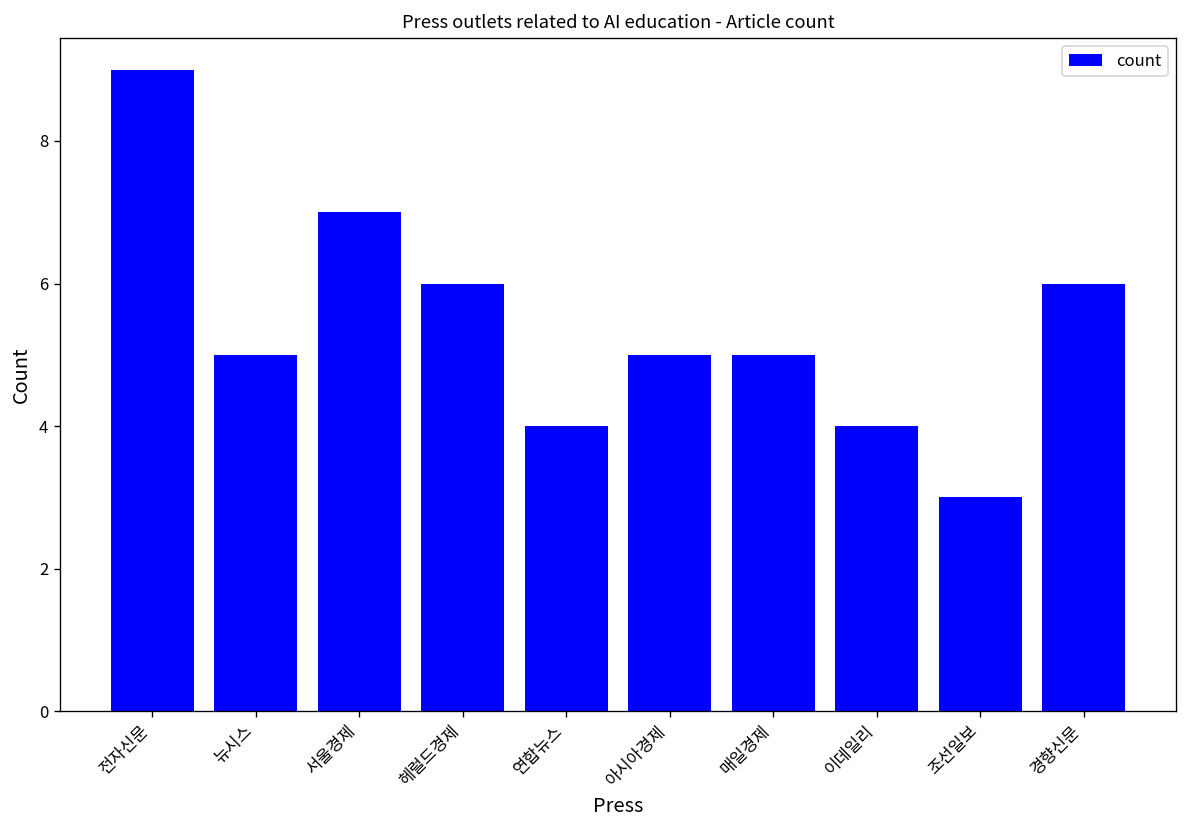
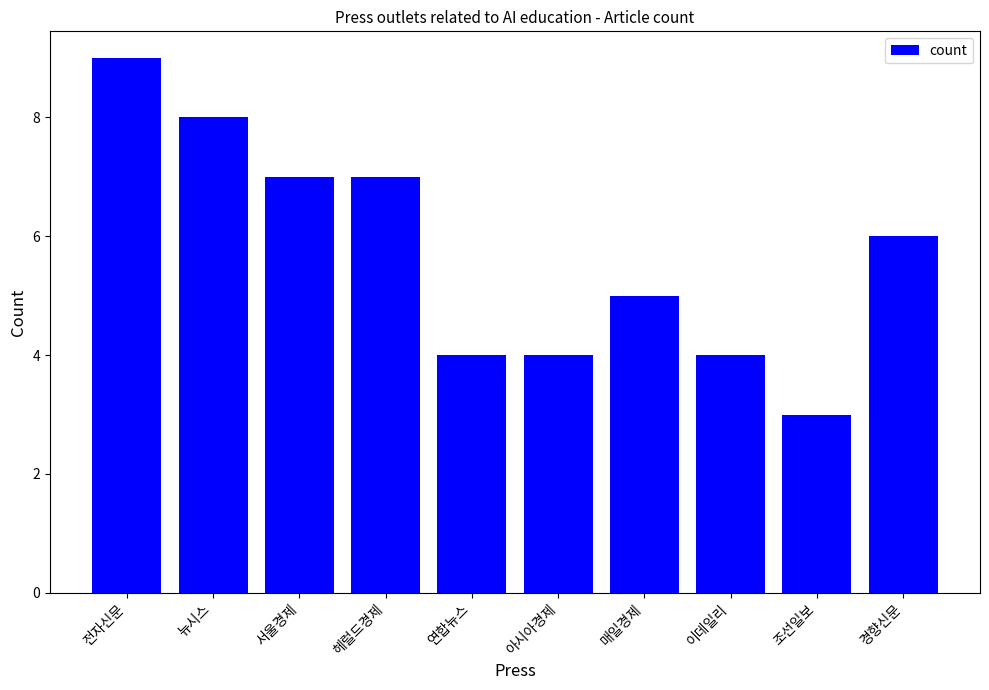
  {
    "전자신문": 9,
-   "뉴시스": 5,
+   "뉴시스": 8,
    "서울경제": 7,
-   "헤럴드경제": 6,
+   "헤럴드경제": 7,
    "연합뉴스": 4,
-   "아시아경제": 5,
+   "아시아경제": 4,
    "매일경제": 5,
    "이데일리": 4,
    "조선일보": 3,
    "경향신문": 6
  }
